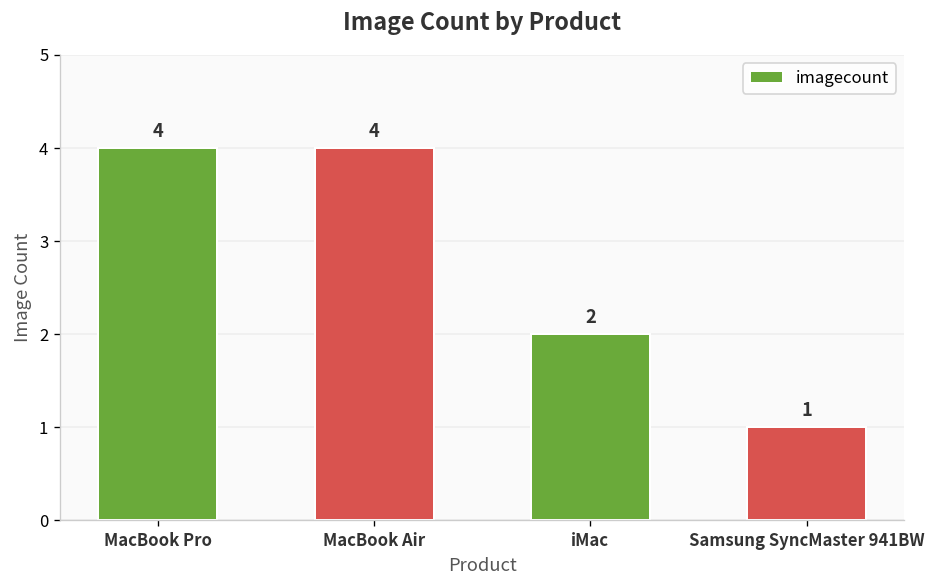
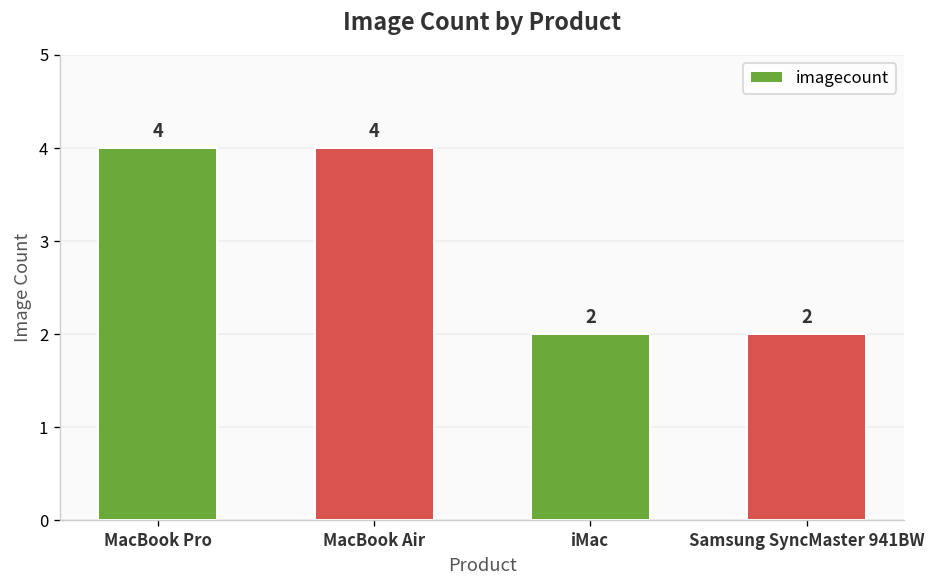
  {
    "MacBook Pro": 4,
    "MacBook Air": 4,
    "iMac": 2,
-   "Samsung SyncMaster 941BW": 1
+   "Samsung SyncMaster 941BW": 2
  }
